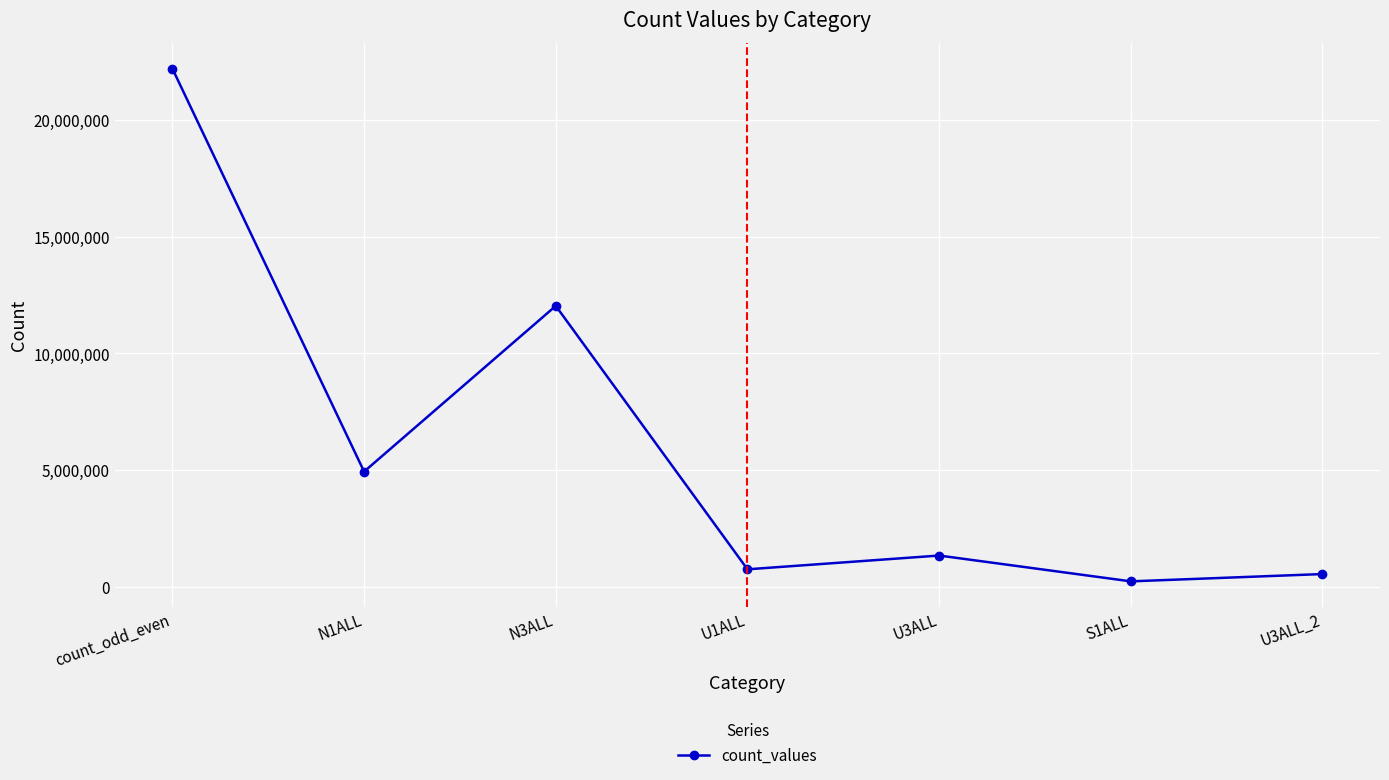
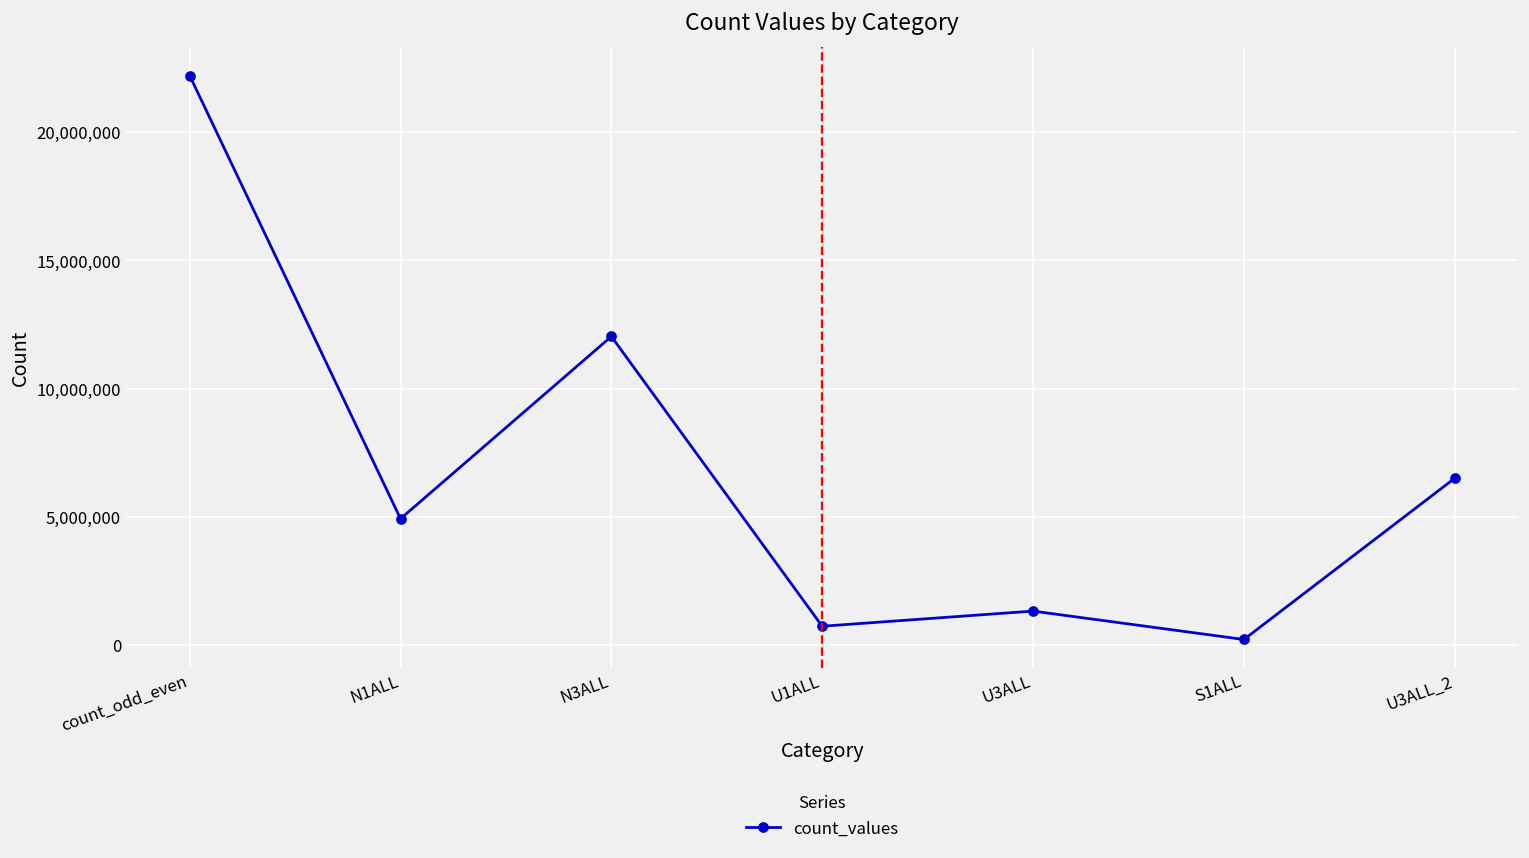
  {
    "count_odd_even": "22,200,000",
    "N1ALL": "4,900,000",
    "N3ALL": "12,000,000",
    "U1ALL": "700,000",
    "U3ALL": "1,300,000",
    "S1ALL": "200,000",
-   "U3ALL_2": "500,000"
+   "U3ALL_2": "6,500,000"
  }
